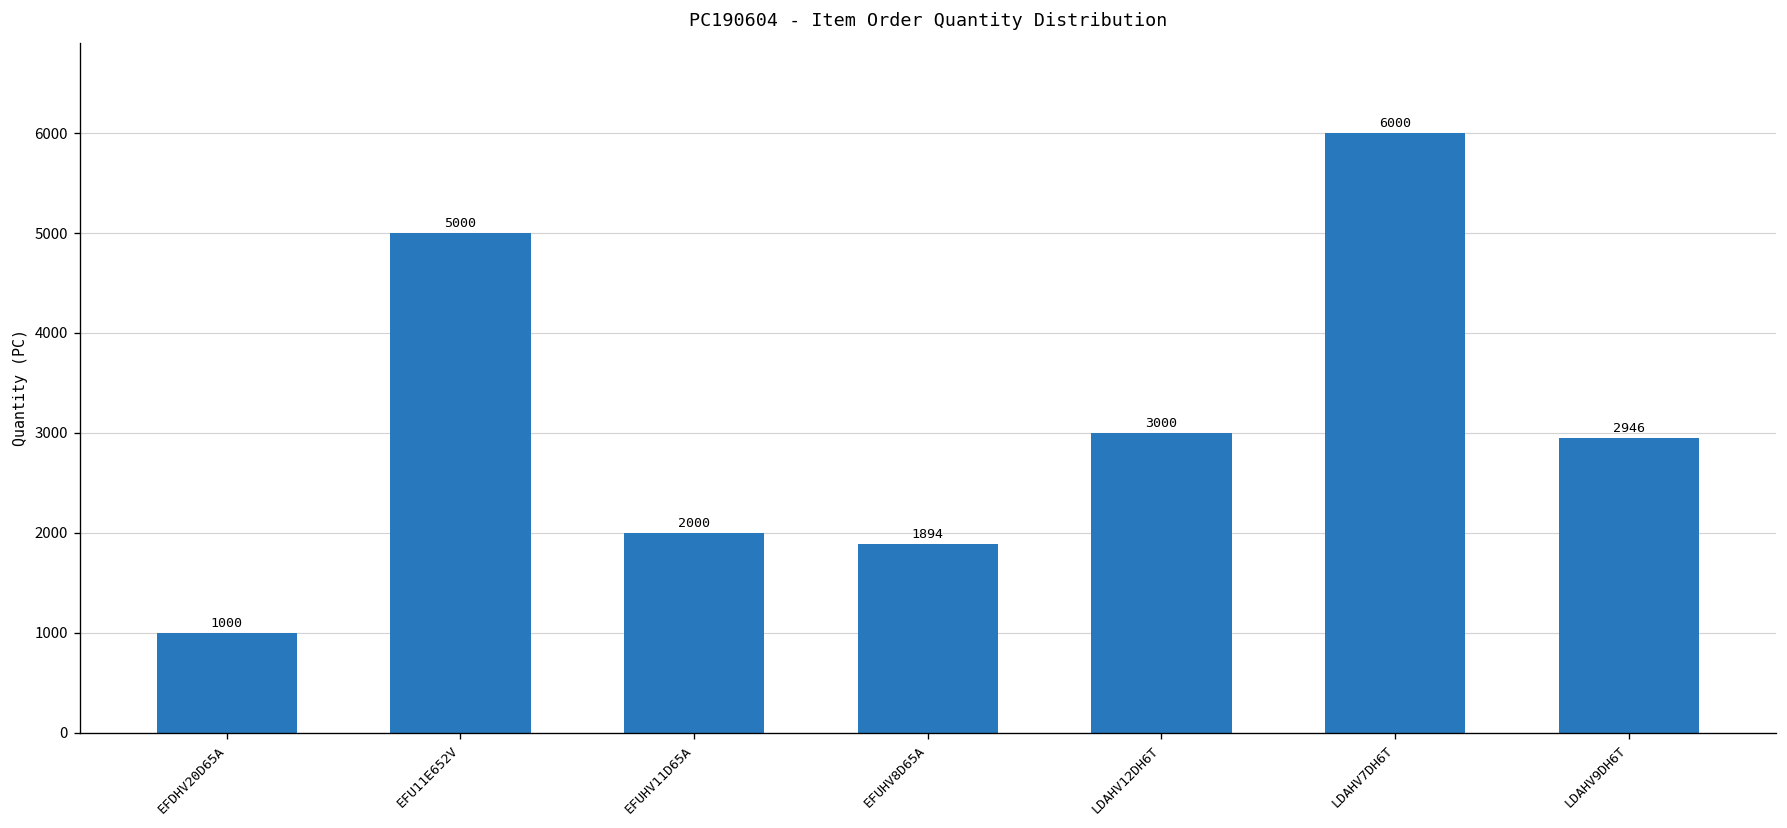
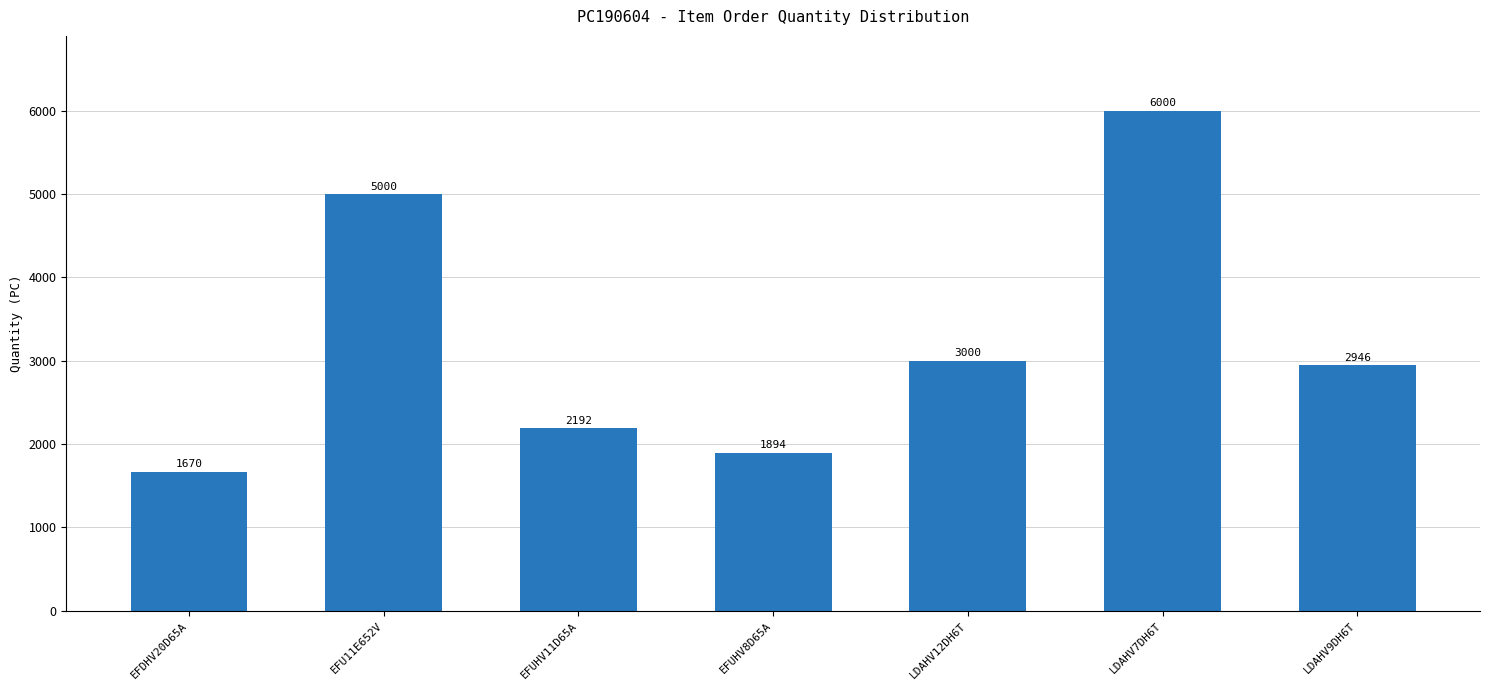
  {
-   "EFDHV20D65A": 1000,
+   "EFDHV20D65A": 1670,
    "EFU11E652V": 5000,
-   "EFUHV11D65A": 2000,
+   "EFUHV11D65A": 2192,
    "EFUHV8D65A": 1894,
    "LDAHV12DH6T": 3000,
    "LDAHV7DH6T": 6000,
    "LDAHV9DH6T": 2946
  }
